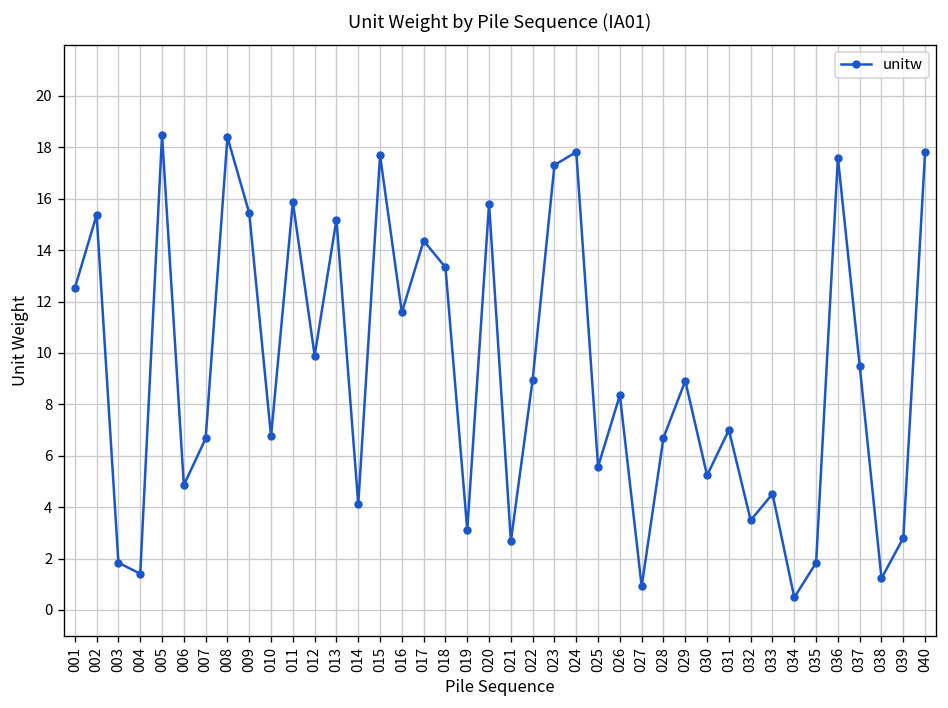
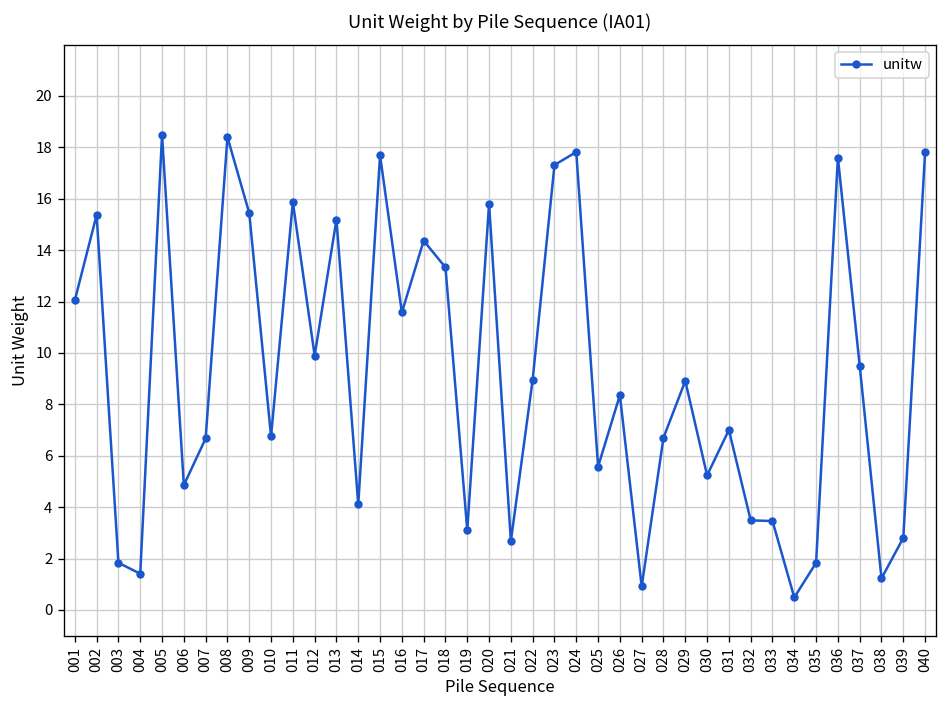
  {
-   "001": 12.5,
+   "001": 12.1,
    "002": 15.4,
    "003": 1.8,
    "004": 1.4,
    "005": 18.5,
    "006": 4.9,
    "007": 6.7,
    "008": 18.4,
    "009": 15.4,
    "010": 6.8,
    "011": 15.9,
    "012": 9.9,
    "013": 15.2,
    "014": 4.1,
    "015": 17.7,
    "016": 11.6,
    "017": 14.4,
    "018": 13.3,
    "019": 3.1,
    "020": 15.8,
    "021": 2.7,
    "022": 9.0,
    "023": 17.3,
    "024": 17.8,
    "025": 5.6,
    "026": 8.4,
    "027": 0.9,
    "028": 6.7,
    "029": 8.9,
    "030": 5.2,
    "031": 7.0,
    "032": 3.5,
-   "033": 4.5,
+   "033": 3.5,
    "034": 0.5,
    "035": 1.8,
    "036": 17.6,
    "037": 9.5,
    "038": 1.2,
    "039": 2.8,
    "040": 17.8
  }
